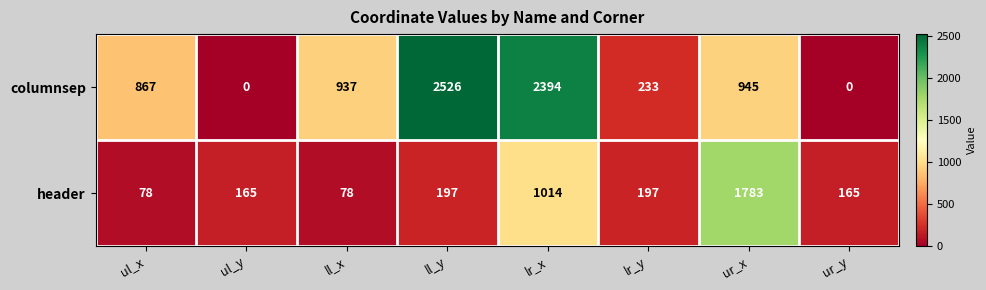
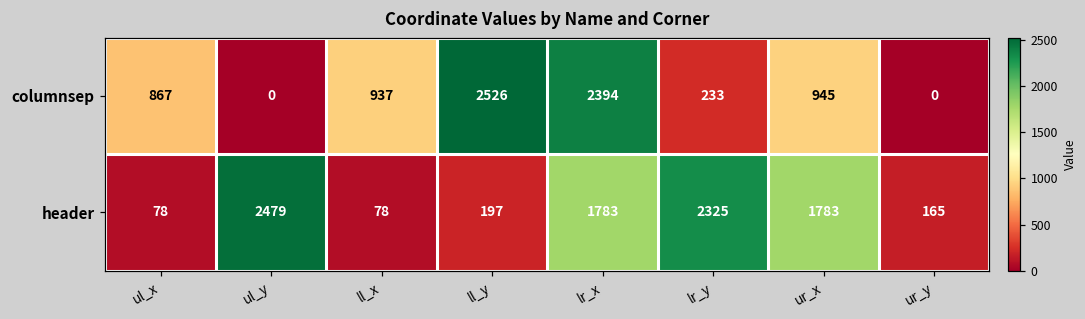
  {
    "columnsep": {
      "ul_x": 867,
      "ul_y": 0,
      "ll_x": 937,
      "ll_y": 2526,
      "lr_x": 2394,
      "lr_y": 233,
      "ur_x": 945,
      "ur_y": 0
    },
    "header": {
      "ul_x": 78,
-     "ul_y": 165,
+     "ul_y": 2479,
      "ll_x": 78,
      "ll_y": 197,
-     "lr_x": 1014,
-     "lr_y": 197,
+     "lr_x": 1783,
+     "lr_y": 2325,
      "ur_x": 1783,
      "ur_y": 165
    }
  }
